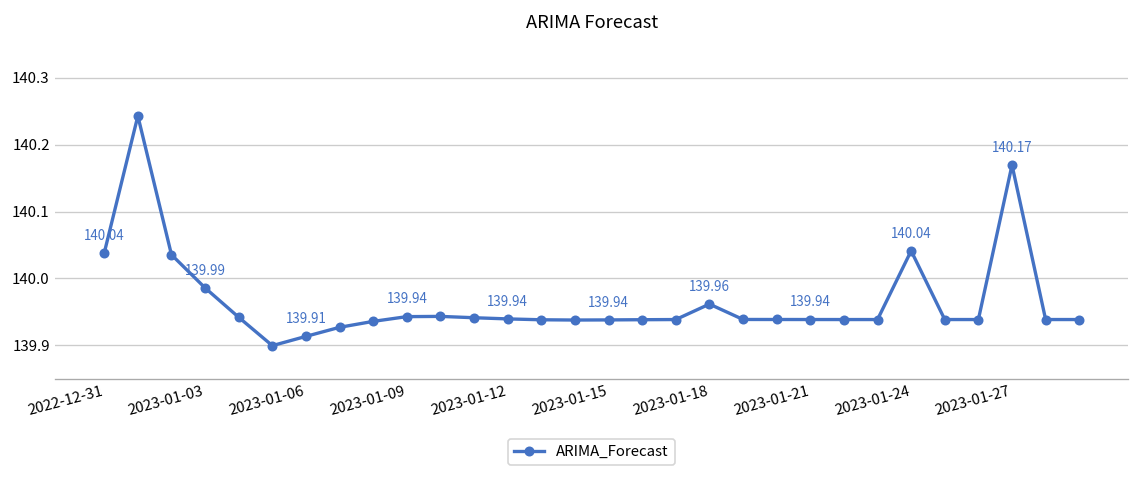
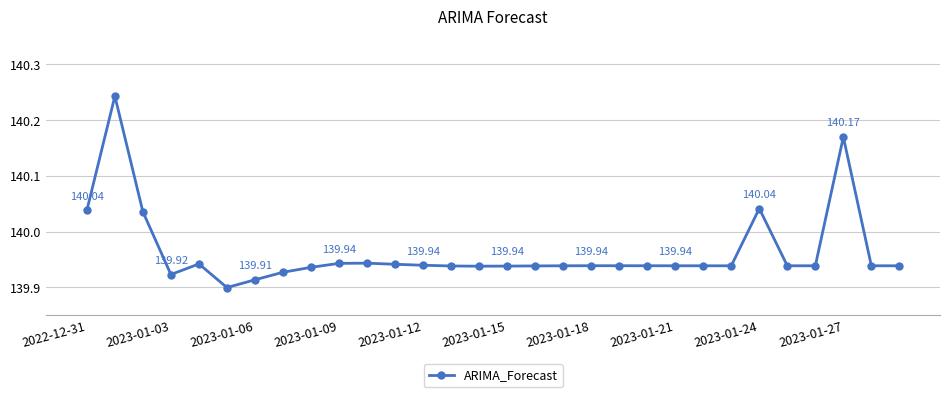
  {
    "2022-12-31": 140.04,
-   "2023-01-03": 139.99,
+   "2023-01-03": 139.92,
    "2023-01-06": 139.91,
    "2023-01-09": 139.94,
    "2023-01-12": 139.94,
    "2023-01-15": 139.94,
-   "2023-01-18": 139.96,
+   "2023-01-18": 139.94,
    "2023-01-21": 139.94,
    "2023-01-24": 140.04,
    "2023-01-27": 140.17
  }
